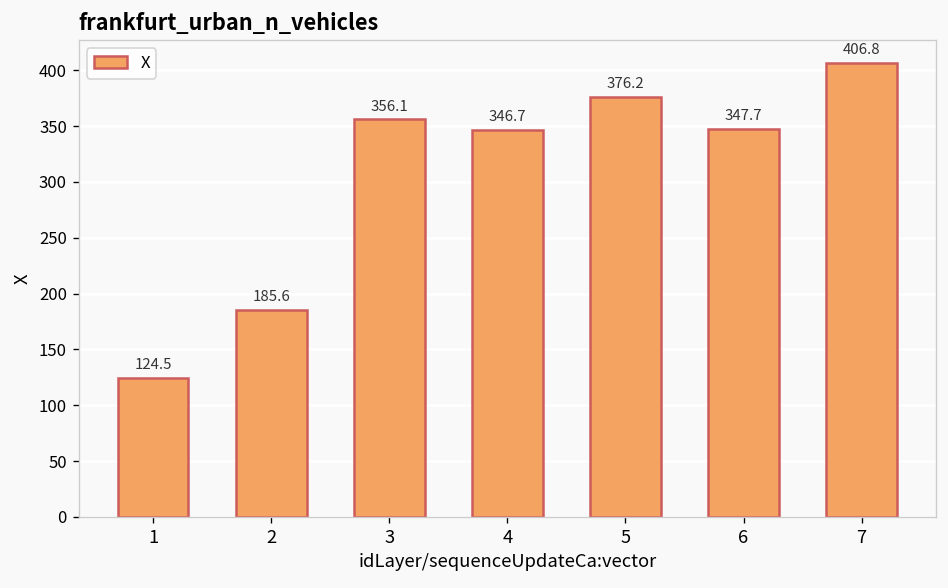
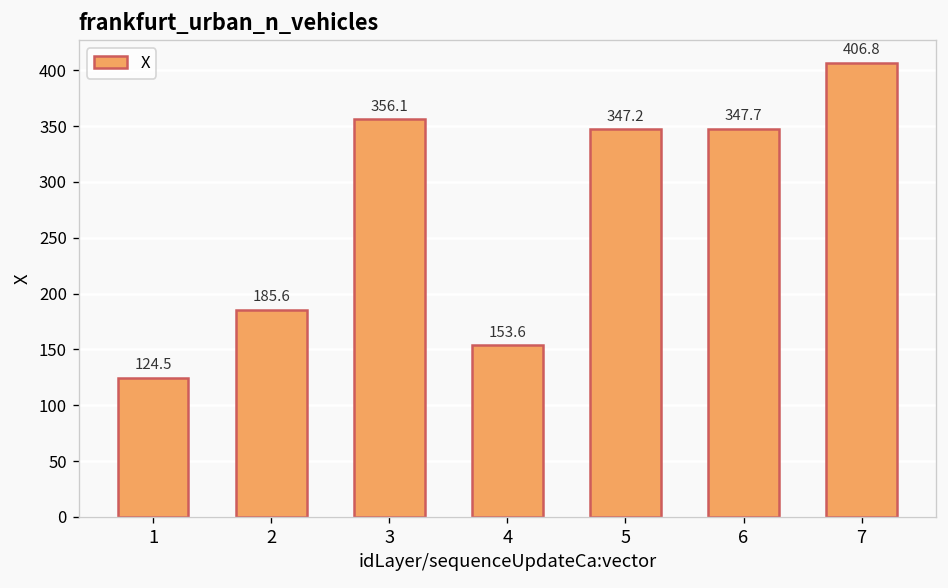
  {
    "1": 124.5,
    "2": 185.6,
    "3": 356.1,
-   "4": 346.7,
-   "5": 376.2,
+   "4": 153.6,
+   "5": 347.2,
    "6": 347.7,
    "7": 406.8
  }
